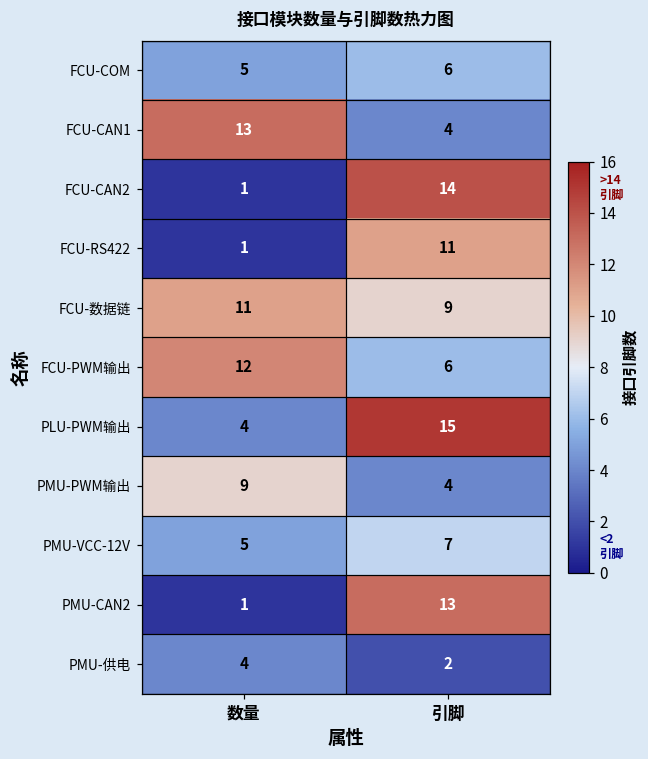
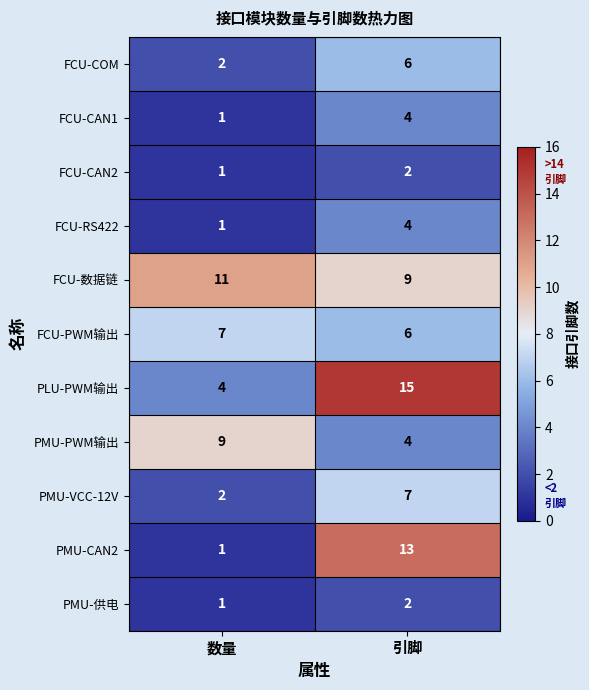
  {
    "FCU-COM": {
-     "数量": 5,
+     "数量": 2,
      "引脚": 6
    },
    "FCU-CAN1": {
-     "数量": 13,
+     "数量": 1,
      "引脚": 4
    },
    "FCU-CAN2": {
      "数量": 1,
-     "引脚": 14
+     "引脚": 2
    },
    "FCU-RS422": {
      "数量": 1,
-     "引脚": 11
+     "引脚": 4
    },
    "FCU-数据链": {
      "数量": 11,
      "引脚": 9
    },
    "FCU-PWM输出": {
-     "数量": 12,
+     "数量": 7,
      "引脚": 6
    },
    "PLU-PWM输出": {
      "数量": 4,
      "引脚": 15
    },
    "PMU-PWM输出": {
      "数量": 9,
      "引脚": 4
    },
    "PMU-VCC-12V": {
-     "数量": 5,
+     "数量": 2,
      "引脚": 7
    },
    "PMU-CAN2": {
      "数量": 1,
      "引脚": 13
    },
    "PMU-供电": {
-     "数量": 4,
+     "数量": 1,
      "引脚": 2
    }
  }
